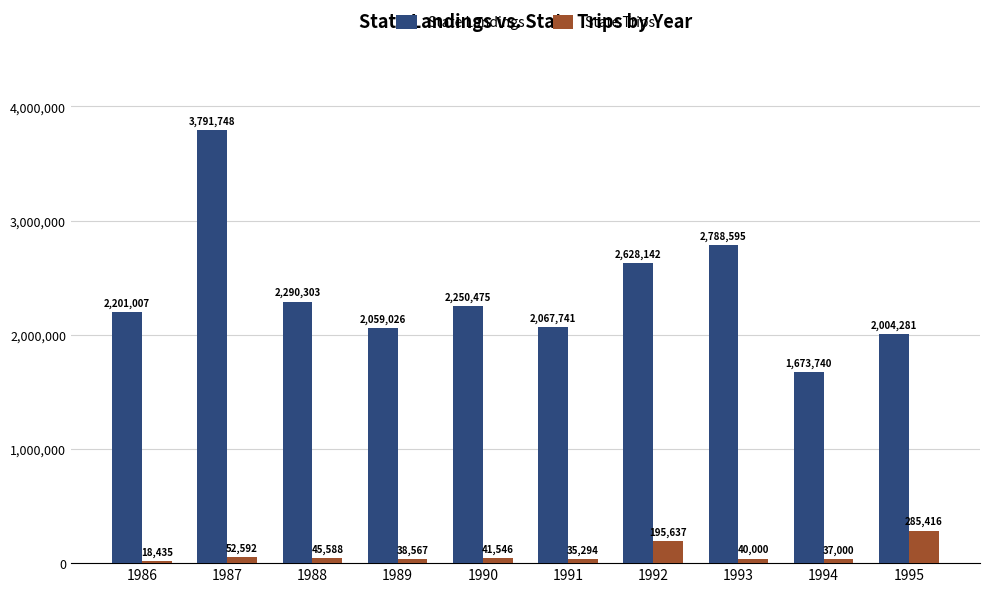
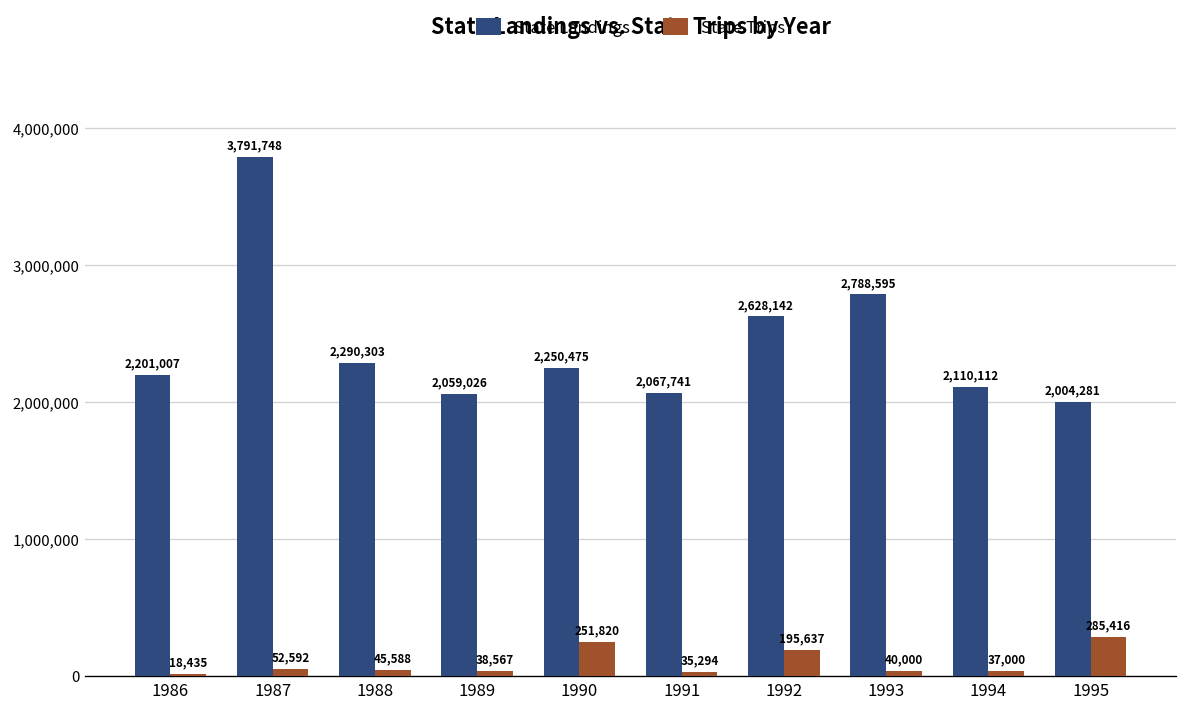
  {
    "State Landings": {
      "1986": "2,201,007",
      "1987": "3,791,748",
      "1988": "2,290,303",
      "1989": "2,059,026",
      "1990": "2,250,475",
      "1991": "2,067,741",
      "1992": "2,628,142",
      "1993": "2,788,595",
-     "1994": "1,673,740",
+     "1994": "2,110,112",
      "1995": "2,004,281"
    },
    "State Trips": {
      "1986": "18,435",
      "1987": "52,592",
      "1988": "45,588",
      "1989": "38,567",
-     "1990": "41,546",
+     "1990": "251,820",
      "1991": "35,294",
      "1992": "195,637",
      "1993": "40,000",
      "1994": "37,000",
      "1995": "285,416"
    }
  }
